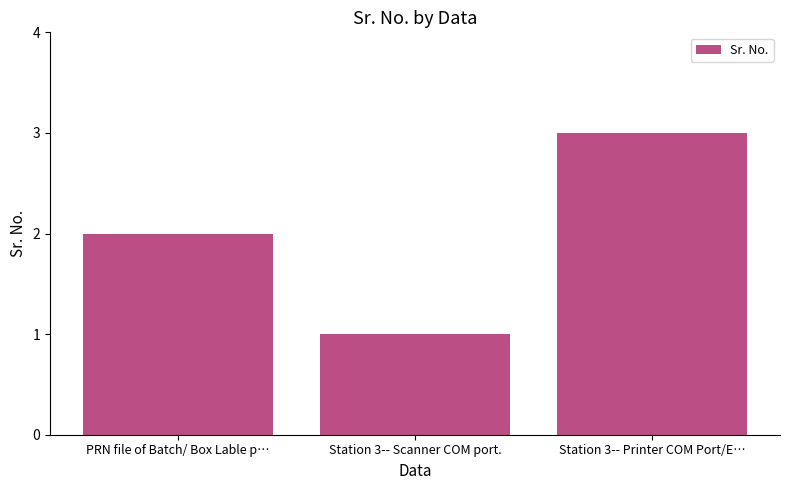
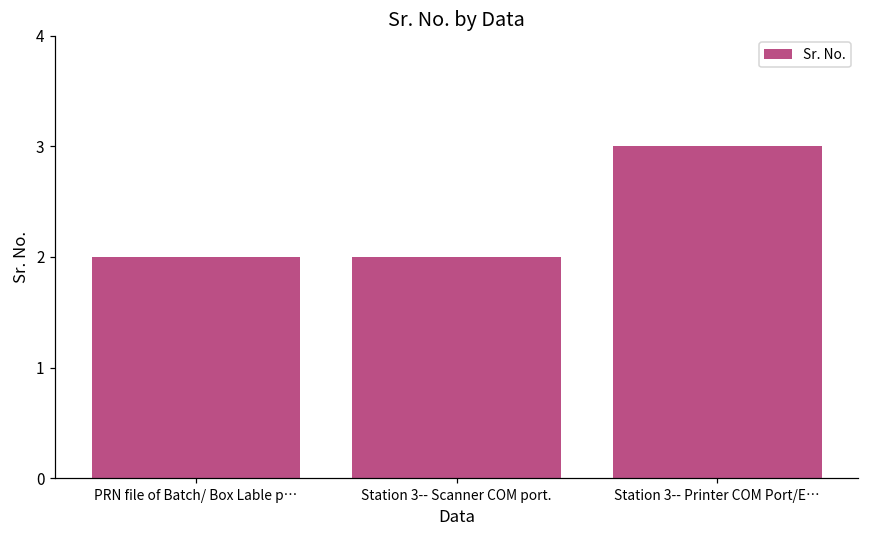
  {
    "PRN file of Batch/ Box Lable p…": 2,
-   "Station 3-- Scanner COM port.": 1,
+   "Station 3-- Scanner COM port.": 2,
    "Station 3-- Printer COM Port/E…": 3
  }
